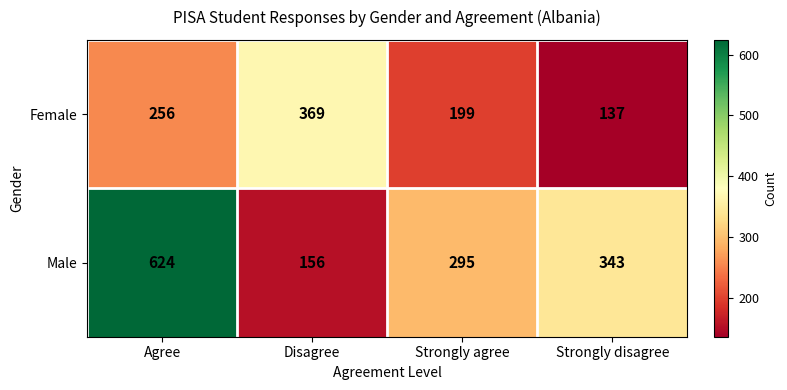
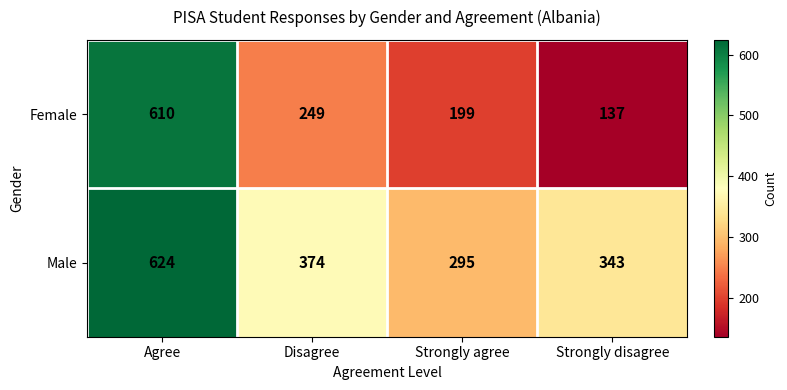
  {
    "Female": {
-     "Agree": 256,
-     "Disagree": 369,
+     "Agree": 610,
+     "Disagree": 249,
      "Strongly agree": 199,
      "Strongly disagree": 137
    },
    "Male": {
      "Agree": 624,
-     "Disagree": 156,
+     "Disagree": 374,
      "Strongly agree": 295,
      "Strongly disagree": 343
    }
  }
